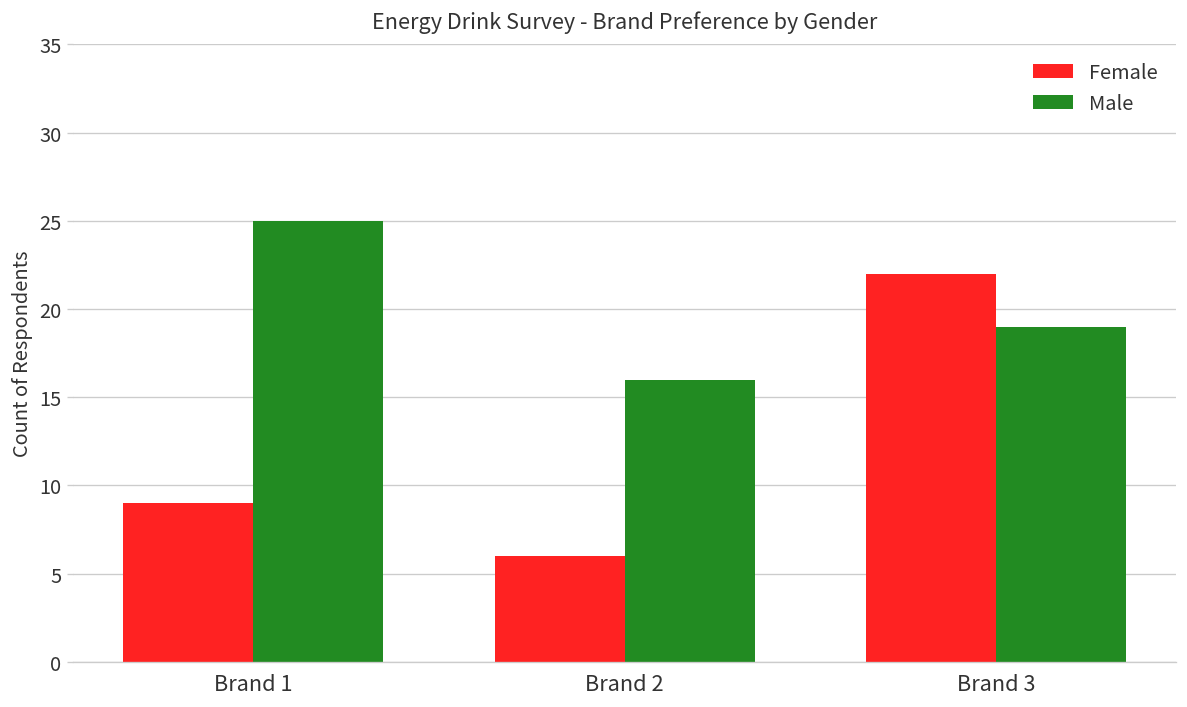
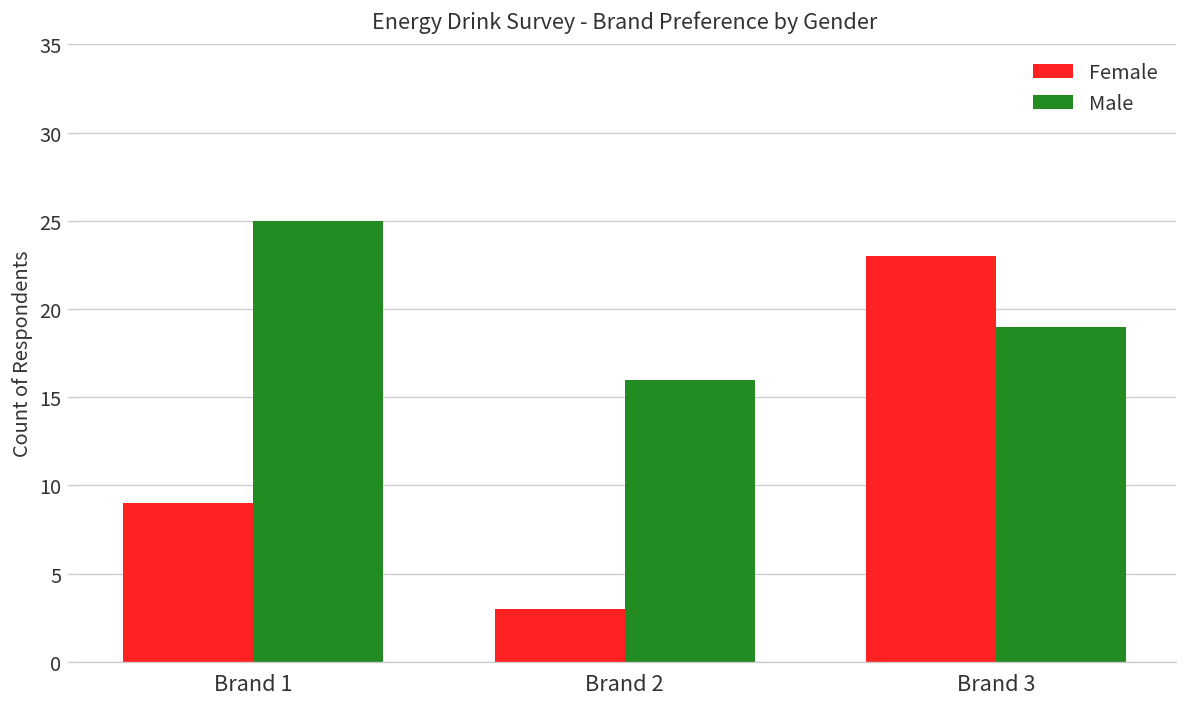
  {
    "Female": {
      "Brand 1": 9,
-     "Brand 2": 6,
-     "Brand 3": 22
+     "Brand 2": 3,
+     "Brand 3": 23
    },
    "Male": {
      "Brand 1": 25,
      "Brand 2": 16,
      "Brand 3": 19
    }
  }
